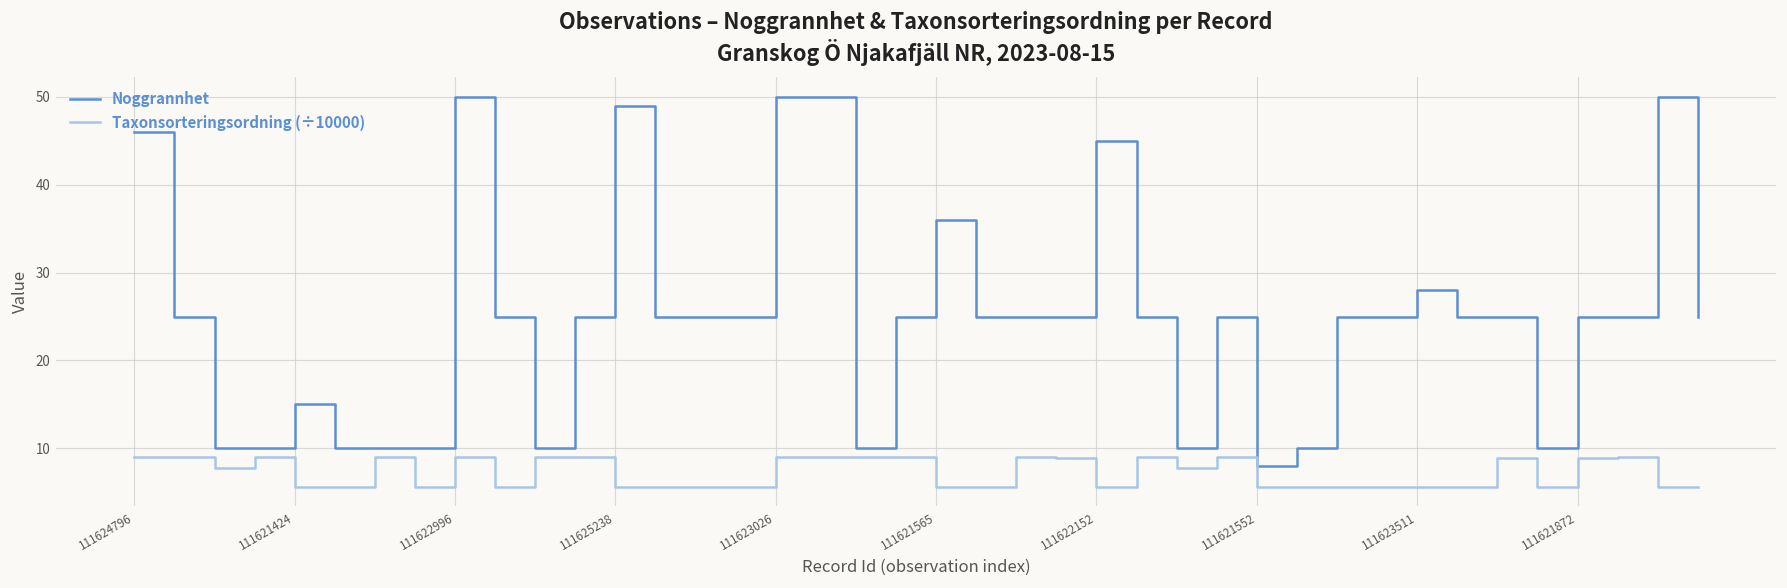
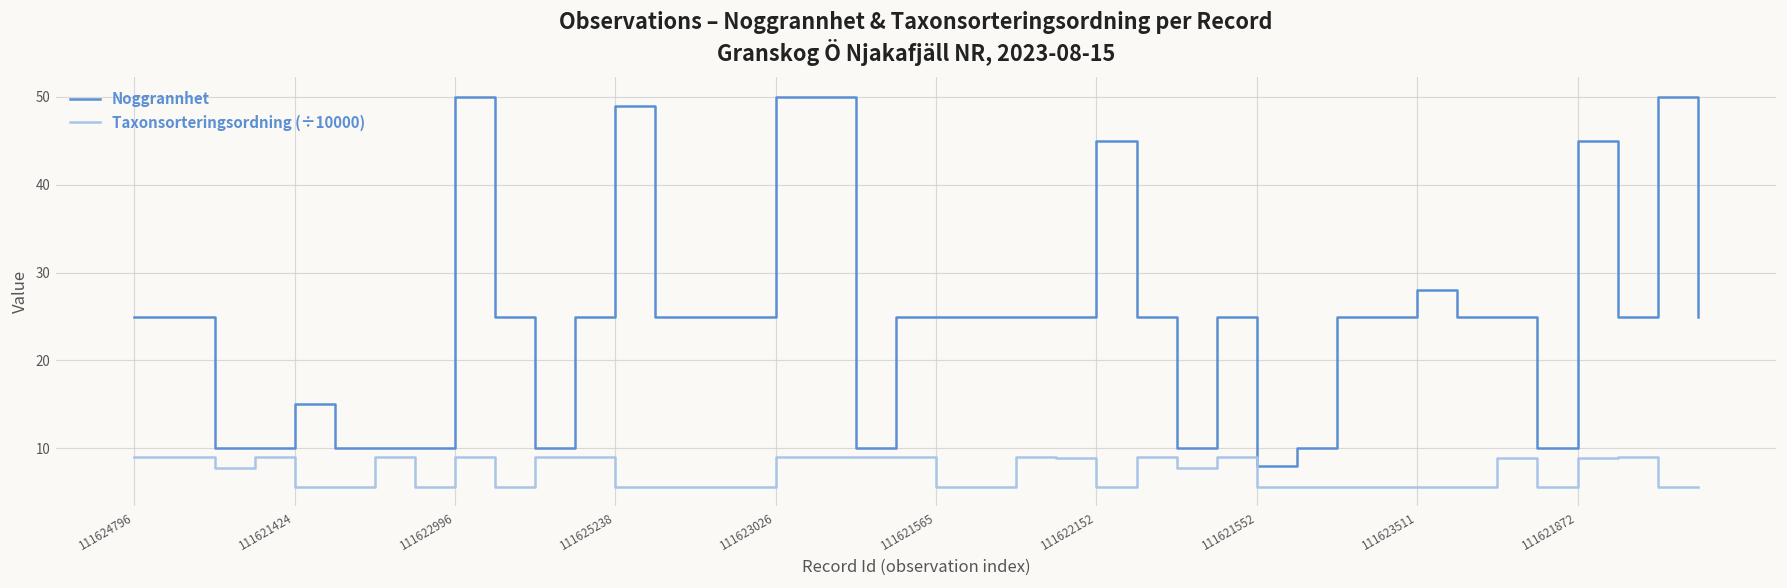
  {
    "Noggrannhet": {
-     "111624796": 46,
+     "111624796": 25,
      "111621424": 15,
      "111622996": 50,
      "111625238": 49,
      "111623026": 50,
-     "111621565": 36,
+     "111621565": 25,
      "111622152": 45,
      "111621552": 8,
      "111623511": 28,
-     "111621872": 25
+     "111621872": 45
    },
    "Taxonsorteringsordning (÷10000)": {
      "111624796": 9,
      "111621424": 6,
      "111622996": 9,
      "111625238": 6,
      "111623026": 9,
      "111621565": 6,
      "111622152": 6,
      "111621552": 6,
      "111623511": 6,
      "111621872": 9
    }
  }
